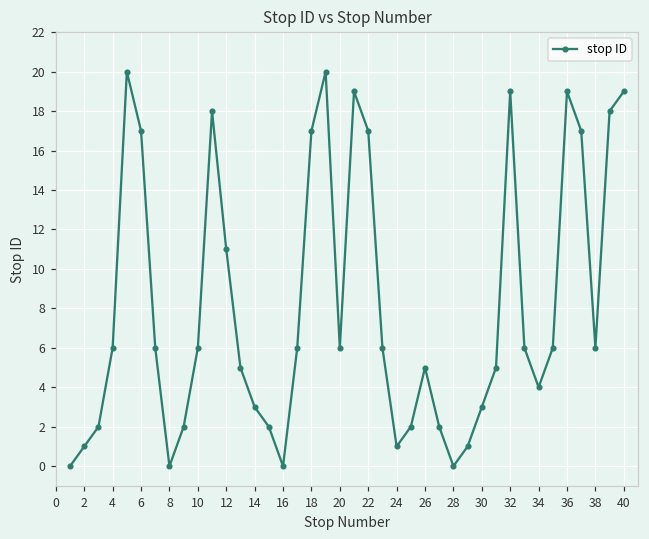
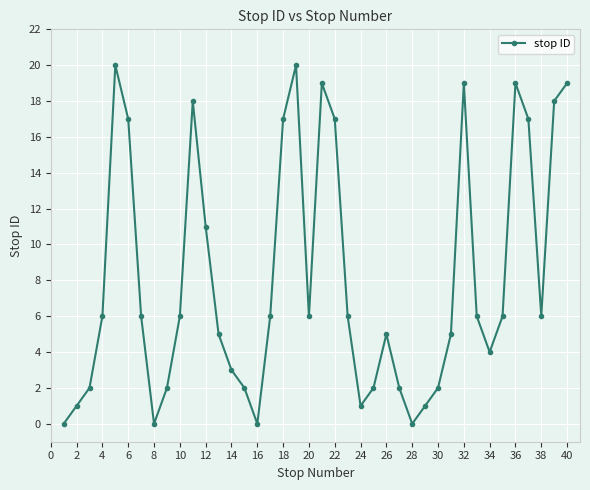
  {
    "2": 1,
    "4": 6,
    "6": 17,
    "8": 0,
    "10": 6,
    "12": 11,
    "14": 3,
    "16": 0,
    "18": 17,
    "20": 6,
    "22": 17,
    "24": 1,
    "26": 5,
    "28": 0,
-   "30": 3,
+   "30": 2,
    "32": 19,
    "34": 4,
    "36": 19,
    "38": 6,
    "40": 19
  }
